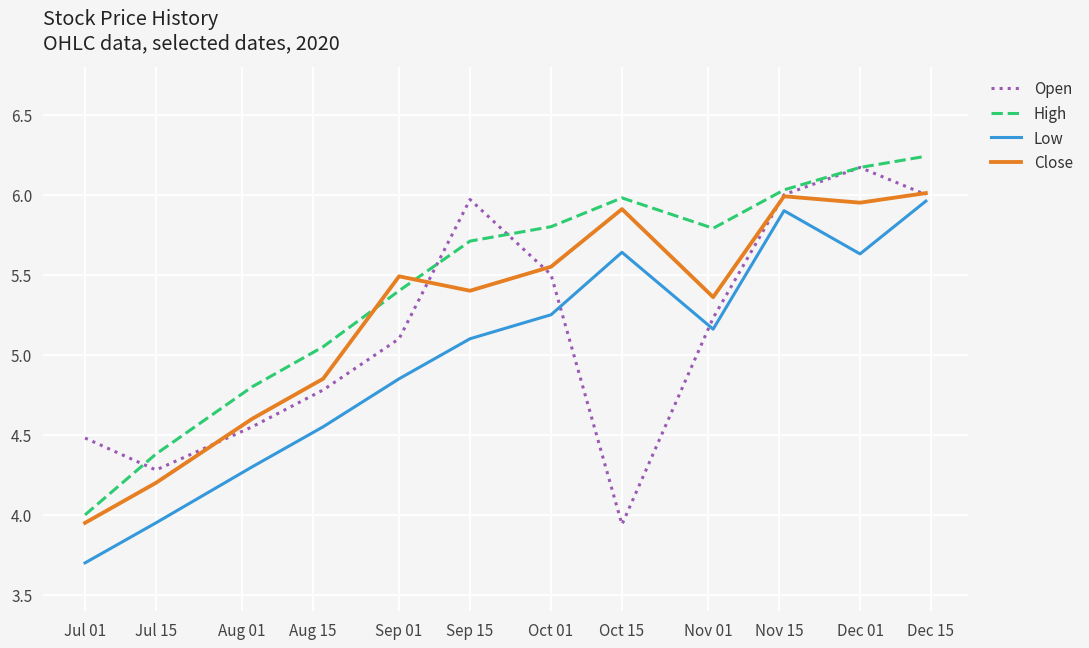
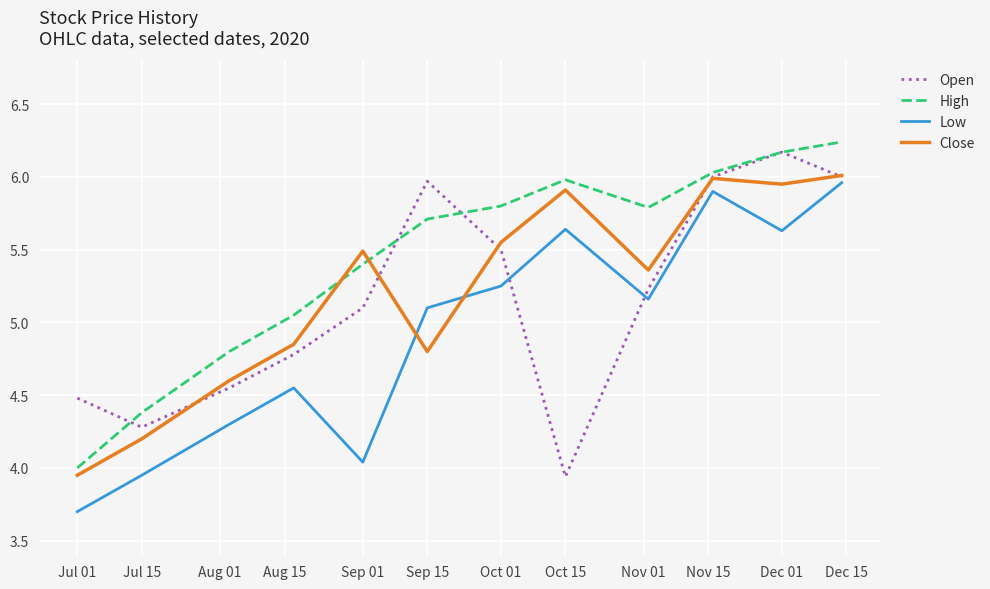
  {
    "Open": {
      "Jul 01": 4.48,
      "Jul 15": 4.28,
      "Sep 01": 5.10,
      "Sep 15": 5.97,
      "Oct 01": 5.50,
      "Oct 15": 3.94
    },
    "High": {
      "Jul 01": 4.00,
      "Jul 15": 4.38,
      "Sep 01": 5.40,
      "Sep 15": 5.71,
      "Oct 01": 5.80,
      "Oct 15": 5.98
    },
    "Low": {
      "Jul 01": 3.70,
      "Jul 15": 3.95,
-     "Sep 01": 4.85,
+     "Sep 01": 4.04,
      "Sep 15": 5.10,
      "Oct 01": 5.25,
      "Oct 15": 5.64,
      "Dec 01": 5.63
    },
    "Close": {
      "Jul 01": 3.95,
      "Jul 15": 4.2,
      "Sep 01": 5.5,
-     "Sep 15": 5.4,
+     "Sep 15": 4.8,
      "Oct 01": 5.55,
      "Oct 15": 5.9,
      "Dec 01": 5.95
    }
  }
